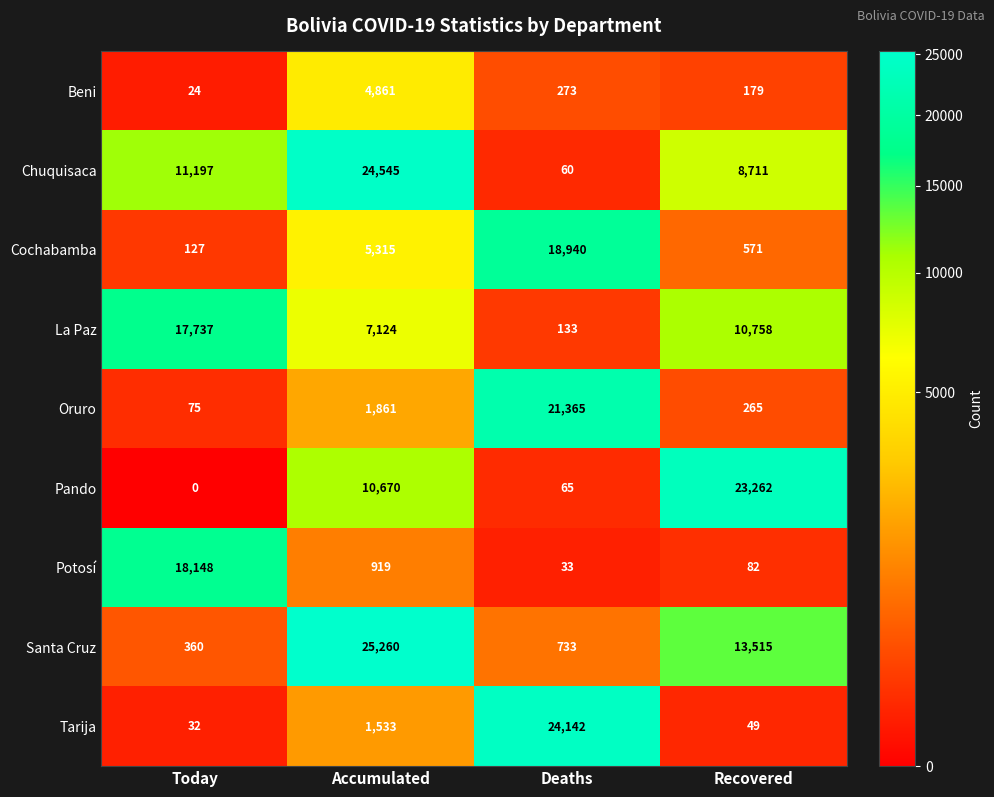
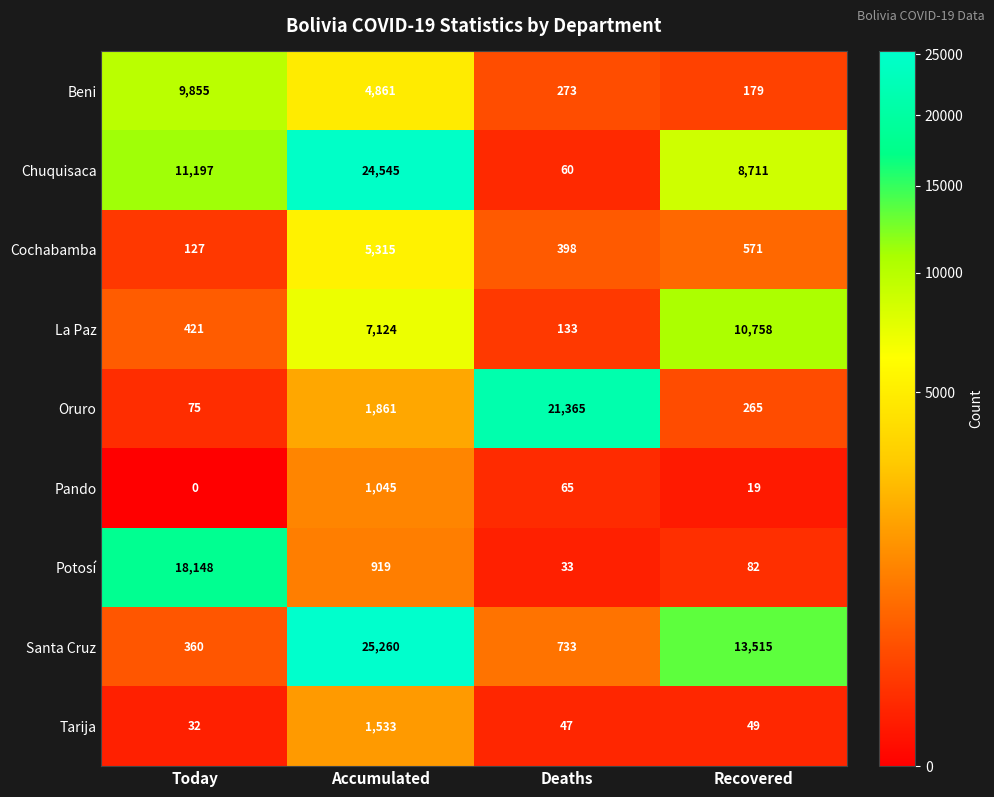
  {
    "Beni": {
-     "Today": "24",
+     "Today": "9,855",
      "Accumulated": "4,861",
      "Deaths": "273",
      "Recovered": "179"
    },
    "Chuquisaca": {
      "Today": "11,197",
      "Accumulated": "24,545",
      "Deaths": "60",
      "Recovered": "8,711"
    },
    "Cochabamba": {
      "Today": "127",
      "Accumulated": "5,315",
-     "Deaths": "18,940",
+     "Deaths": "398",
      "Recovered": "571"
    },
    "La Paz": {
-     "Today": "17,737",
+     "Today": "421",
      "Accumulated": "7,124",
      "Deaths": "133",
      "Recovered": "10,758"
    },
    "Oruro": {
      "Today": "75",
      "Accumulated": "1,861",
      "Deaths": "21,365",
      "Recovered": "265"
    },
    "Pando": {
      "Today": "0",
-     "Accumulated": "10,670",
+     "Accumulated": "1,045",
      "Deaths": "65",
-     "Recovered": "23,262"
+     "Recovered": "19"
    },
    "Potosí": {
      "Today": "18,148",
      "Accumulated": "919",
      "Deaths": "33",
      "Recovered": "82"
    },
    "Santa Cruz": {
      "Today": "360",
      "Accumulated": "25,260",
      "Deaths": "733",
      "Recovered": "13,515"
    },
    "Tarija": {
      "Today": "32",
      "Accumulated": "1,533",
-     "Deaths": "24,142",
+     "Deaths": "47",
      "Recovered": "49"
    }
  }
